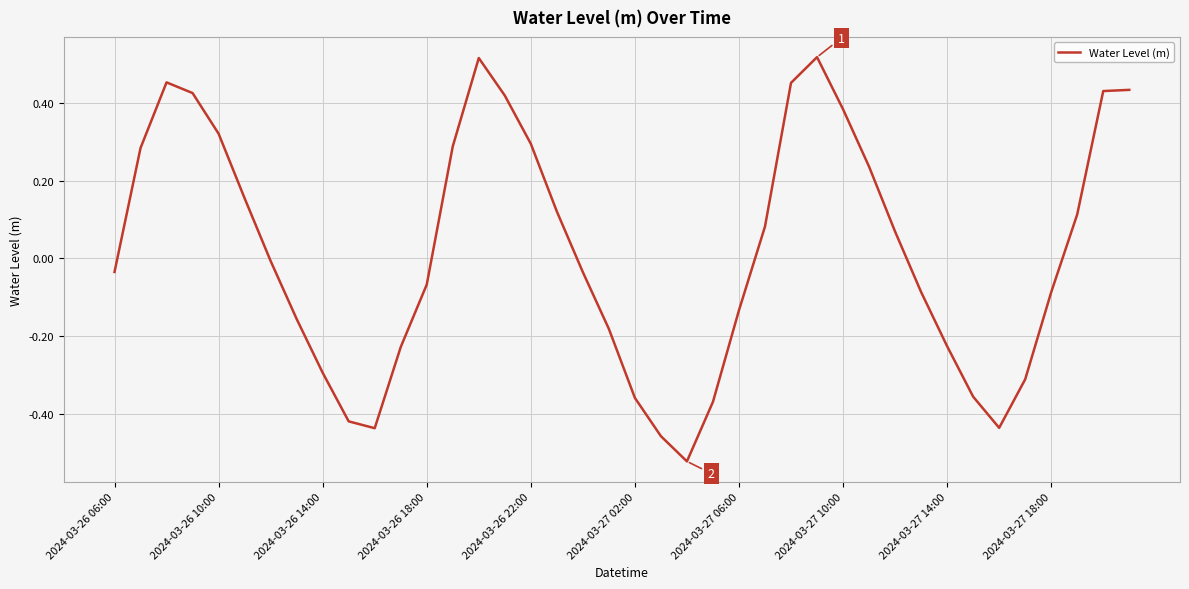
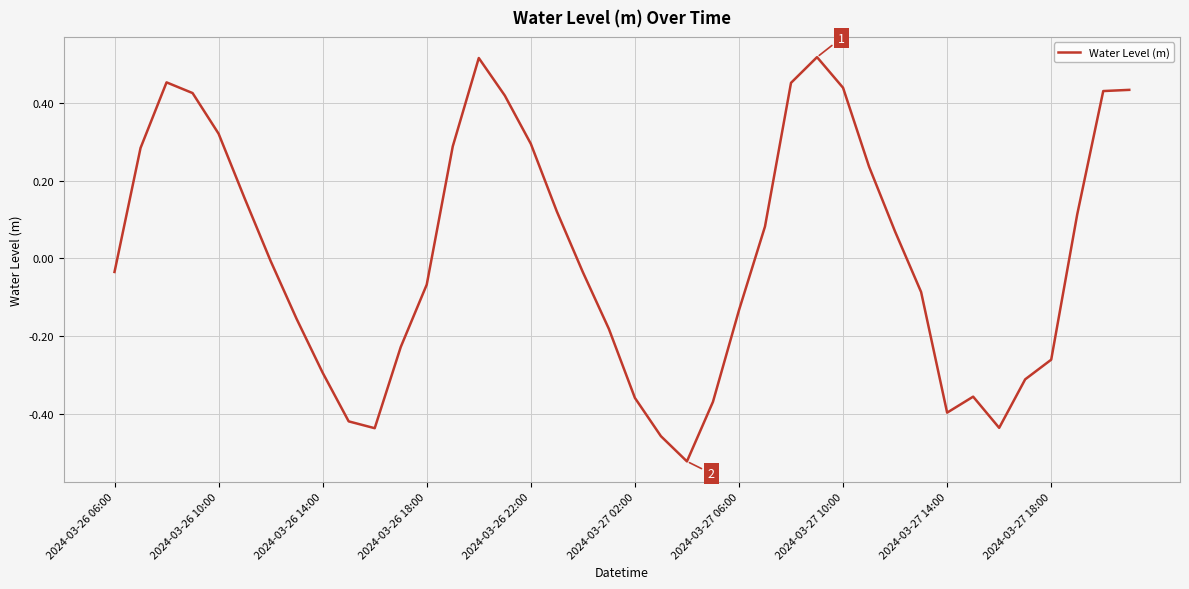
  {
    "2024-03-26 06:00": -0.03,
    "2024-03-26 10:00": 0.32,
    "2024-03-26 14:00": -0.29,
    "2024-03-26 18:00": -0.07,
    "2024-03-26 22:00": 0.29,
    "2024-03-27 02:00": -0.36,
    "2024-03-27 06:00": -0.13,
-   "2024-03-27 10:00": 0.38,
-   "2024-03-27 14:00": -0.23,
-   "2024-03-27 18:00": -0.09
+   "2024-03-27 10:00": 0.44,
+   "2024-03-27 14:00": -0.40,
+   "2024-03-27 18:00": -0.26
  }
